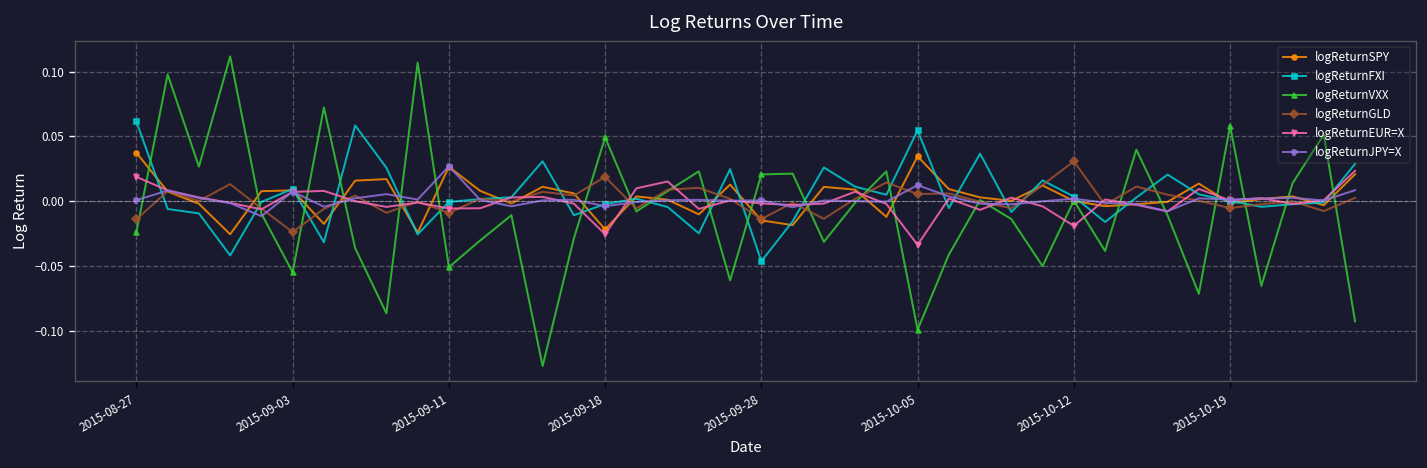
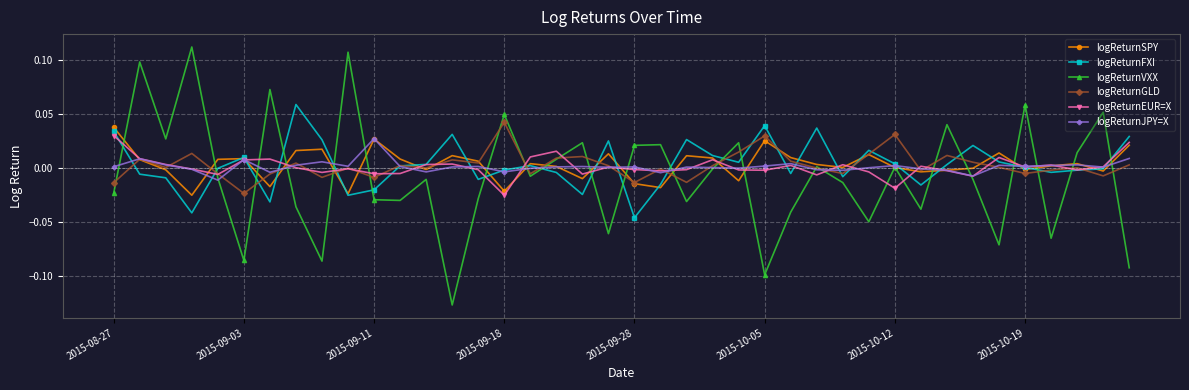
  {
    "logReturnSPY": {
      "2015-08-27": 0.037,
      "2015-09-18": -0.022,
-     "2015-10-05": 0.035
+     "2015-10-05": 0.025
    },
    "logReturnFXI": {
-     "2015-08-27": 0.062,
-     "2015-09-11": -0.001,
+     "2015-08-27": 0.034,
+     "2015-09-11": -0.021,
      "2015-09-28": -0.046,
-     "2015-10-05": 0.055
+     "2015-10-05": 0.039
    },
    "logReturnVXX": {
      "2015-08-27": -0.024,
-     "2015-09-03": -0.055,
-     "2015-09-11": -0.051,
+     "2015-09-03": -0.086,
+     "2015-09-11": -0.030,
      "2015-09-18": 0.049,
      "2015-09-28": 0.021,
      "2015-10-05": -0.099,
      "2015-10-19": 0.058
    },
    "logReturnGLD": {
      "2015-08-27": -0.014,
      "2015-09-03": -0.024,
      "2015-09-11": -0.009,
-     "2015-09-18": 0.019,
-     "2015-10-05": 0.006,
+     "2015-09-18": 0.042,
+     "2015-10-05": 0.029,
      "2015-10-12": 0.031,
      "2015-10-19": -0.005
    },
    "logReturnEUR=X": {
-     "2015-08-27": 0.019,
+     "2015-08-27": 0.030,
      "2015-09-11": -0.006,
      "2015-09-18": -0.026,
      "2015-09-28": -0.002,
-     "2015-10-05": -0.034,
+     "2015-10-05": -0.002,
      "2015-10-12": -0.019
    },
    "logReturnJPY=X": {
      "2015-08-27": 0.001,
      "2015-09-28": 0.001,
-     "2015-10-05": 0.012
+     "2015-10-05": 0.001
    }
  }
